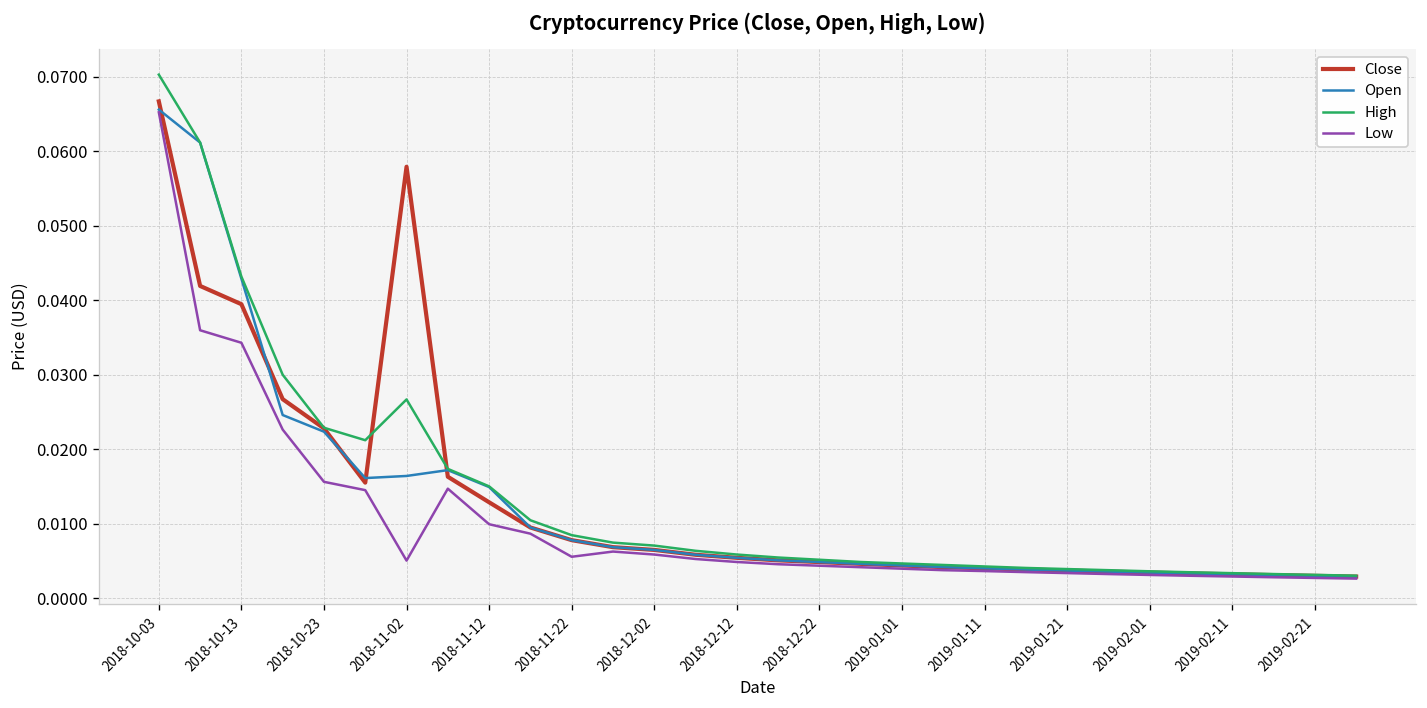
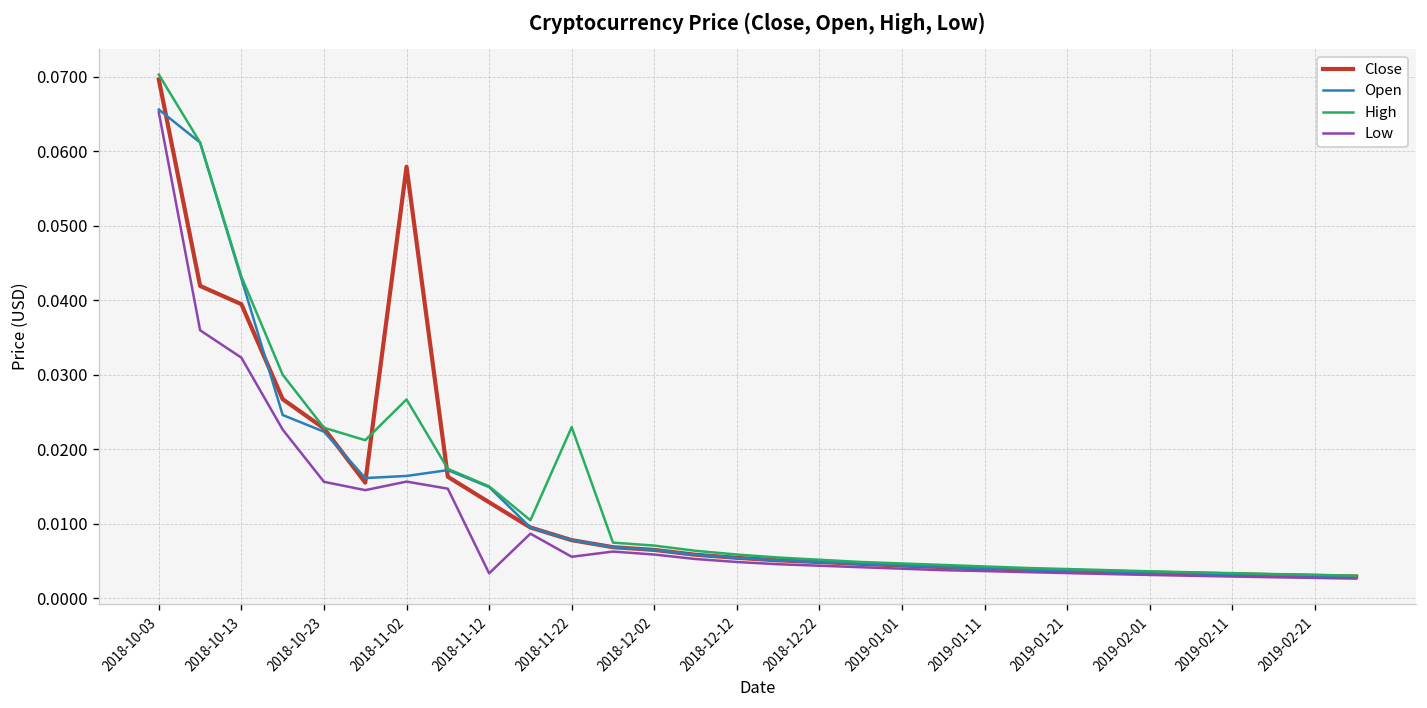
  {
    "Close": {
-     "2018-10-03": 0.067,
+     "2018-10-03": 0.070,
      "2018-10-13": 0.039,
      "2018-11-02": 0.058,
      "2018-11-12": 0.013
    },
    "Open": {
      "2018-10-23": 0.022,
      "2018-11-02": 0.016
    },
    "High": {
      "2018-10-03": 0.070,
      "2018-11-02": 0.027,
-     "2018-11-22": 0.009,
+     "2018-11-22": 0.023,
      "2018-12-02": 0.007,
      "2018-12-12": 0.006
    },
    "Low": {
-     "2018-10-13": 0.034,
+     "2018-10-13": 0.032,
      "2018-10-23": 0.016,
-     "2018-11-02": 0.005,
-     "2018-11-12": 0.010,
+     "2018-11-02": 0.016,
+     "2018-11-12": 0.003,
      "2018-11-22": 0.006,
      "2018-12-02": 0.006,
      "2018-12-12": 0.005,
      "2018-12-22": 0.004,
      "2019-01-01": 0.004
    }
  }
